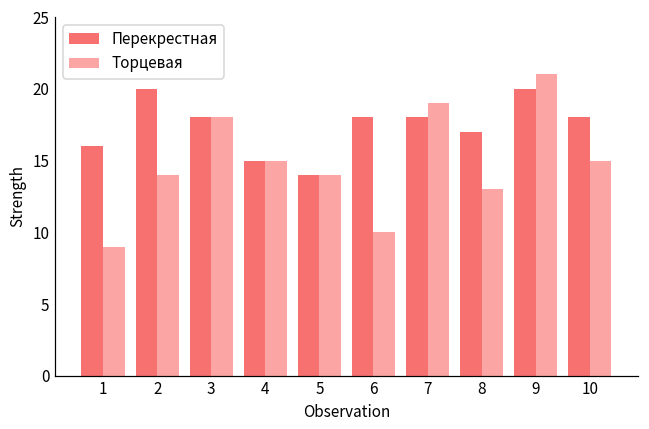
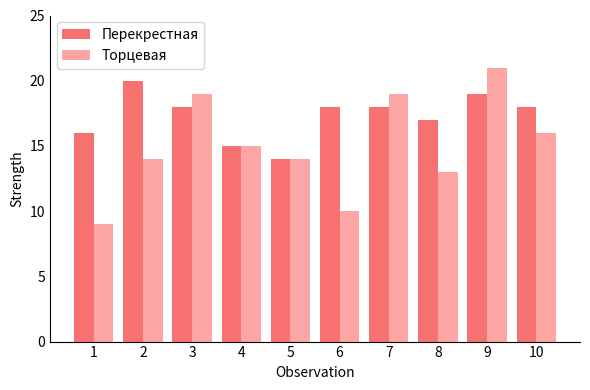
  {
    "Перекрестная": {
      "1": 16,
      "2": 20,
      "3": 18,
      "4": 15,
      "5": 14,
      "6": 18,
      "7": 18,
      "8": 17,
-     "9": 20,
+     "9": 19,
      "10": 18
    },
    "Торцевая": {
      "1": 9,
      "2": 14,
-     "3": 18,
+     "3": 19,
      "4": 15,
      "5": 14,
      "6": 10,
      "7": 19,
      "8": 13,
      "9": 21,
-     "10": 15
+     "10": 16
    }
  }
